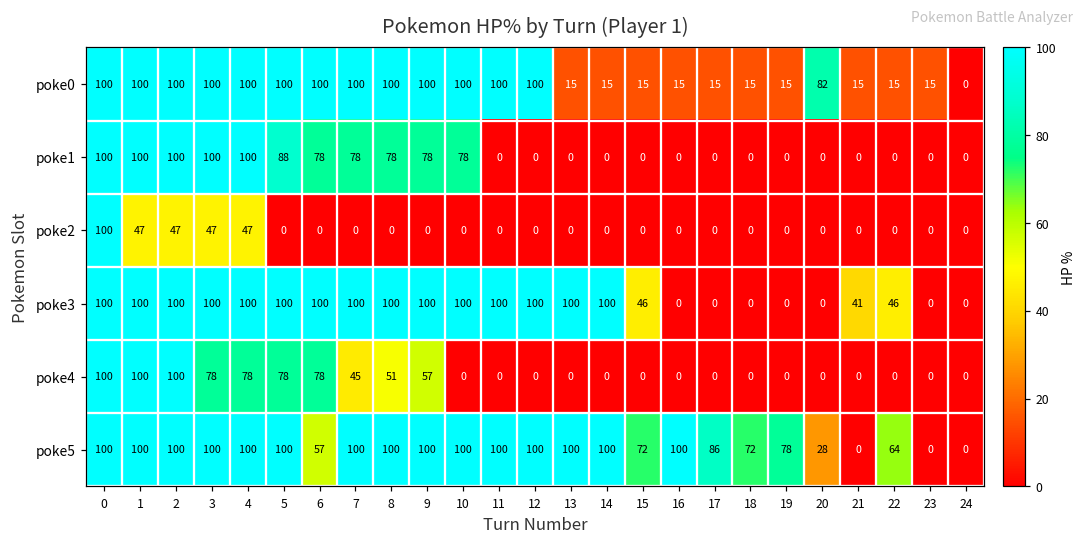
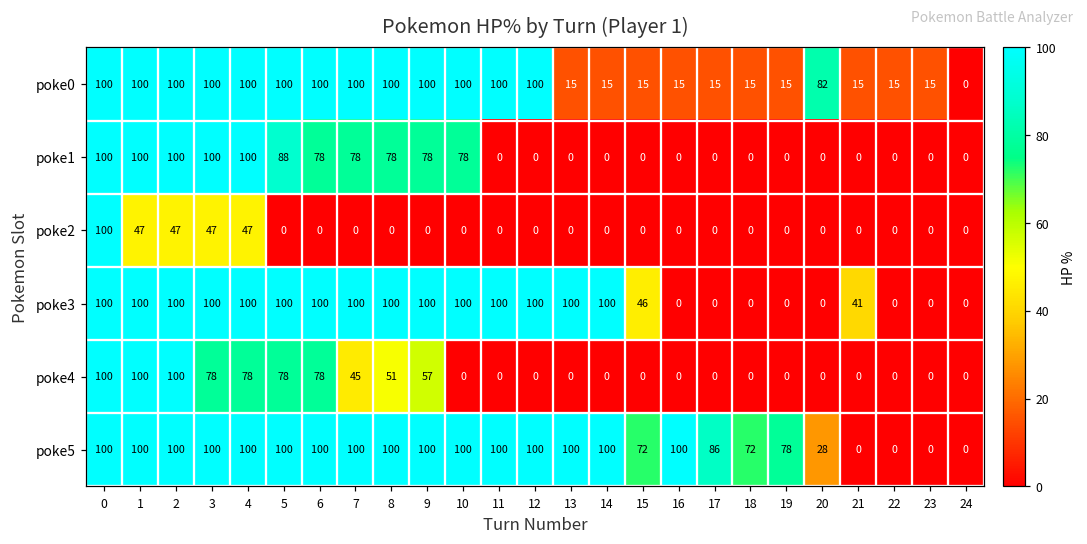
  {
    "poke0": {
      "0": 100,
      "1": 100,
      "2": 100,
      "3": 100,
      "4": 100,
      "5": 100,
      "6": 100,
      "7": 100,
      "8": 100,
      "9": 100,
      "10": 100,
      "11": 100,
      "12": 100,
      "13": 15,
      "14": 15,
      "15": 15,
      "16": 15,
      "17": 15,
      "18": 15,
      "19": 15,
      "20": 82,
      "21": 15,
      "22": 15,
      "23": 15,
      "24": 0
    },
    "poke1": {
      "0": 100,
      "1": 100,
      "2": 100,
      "3": 100,
      "4": 100,
      "5": 88,
      "6": 78,
      "7": 78,
      "8": 78,
      "9": 78,
      "10": 78,
      "11": 0,
      "12": 0,
      "13": 0,
      "14": 0,
      "15": 0,
      "16": 0,
      "17": 0,
      "18": 0,
      "19": 0,
      "20": 0,
      "21": 0,
      "22": 0,
      "23": 0,
      "24": 0
    },
    "poke2": {
      "0": 100,
      "1": 47,
      "2": 47,
      "3": 47,
      "4": 47,
      "5": 0,
      "6": 0,
      "7": 0,
      "8": 0,
      "9": 0,
      "10": 0,
      "11": 0,
      "12": 0,
      "13": 0,
      "14": 0,
      "15": 0,
      "16": 0,
      "17": 0,
      "18": 0,
      "19": 0,
      "20": 0,
      "21": 0,
      "22": 0,
      "23": 0,
      "24": 0
    },
    "poke3": {
      "0": 100,
      "1": 100,
      "2": 100,
      "3": 100,
      "4": 100,
      "5": 100,
      "6": 100,
      "7": 100,
      "8": 100,
      "9": 100,
      "10": 100,
      "11": 100,
      "12": 100,
      "13": 100,
      "14": 100,
      "15": 46,
      "16": 0,
      "17": 0,
      "18": 0,
      "19": 0,
      "20": 0,
      "21": 41,
-     "22": 46,
+     "22": 0,
      "23": 0,
      "24": 0
    },
    "poke4": {
      "0": 100,
      "1": 100,
      "2": 100,
      "3": 78,
      "4": 78,
      "5": 78,
      "6": 78,
      "7": 45,
      "8": 51,
      "9": 57,
      "10": 0,
      "11": 0,
      "12": 0,
      "13": 0,
      "14": 0,
      "15": 0,
      "16": 0,
      "17": 0,
      "18": 0,
      "19": 0,
      "20": 0,
      "21": 0,
      "22": 0,
      "23": 0,
      "24": 0
    },
    "poke5": {
      "0": 100,
      "1": 100,
      "2": 100,
      "3": 100,
      "4": 100,
      "5": 100,
-     "6": 57,
+     "6": 100,
      "7": 100,
      "8": 100,
      "9": 100,
      "10": 100,
      "11": 100,
      "12": 100,
      "13": 100,
      "14": 100,
      "15": 72,
      "16": 100,
      "17": 86,
      "18": 72,
      "19": 78,
      "20": 28,
      "21": 0,
-     "22": 64,
+     "22": 0,
      "23": 0,
      "24": 0
    }
  }
